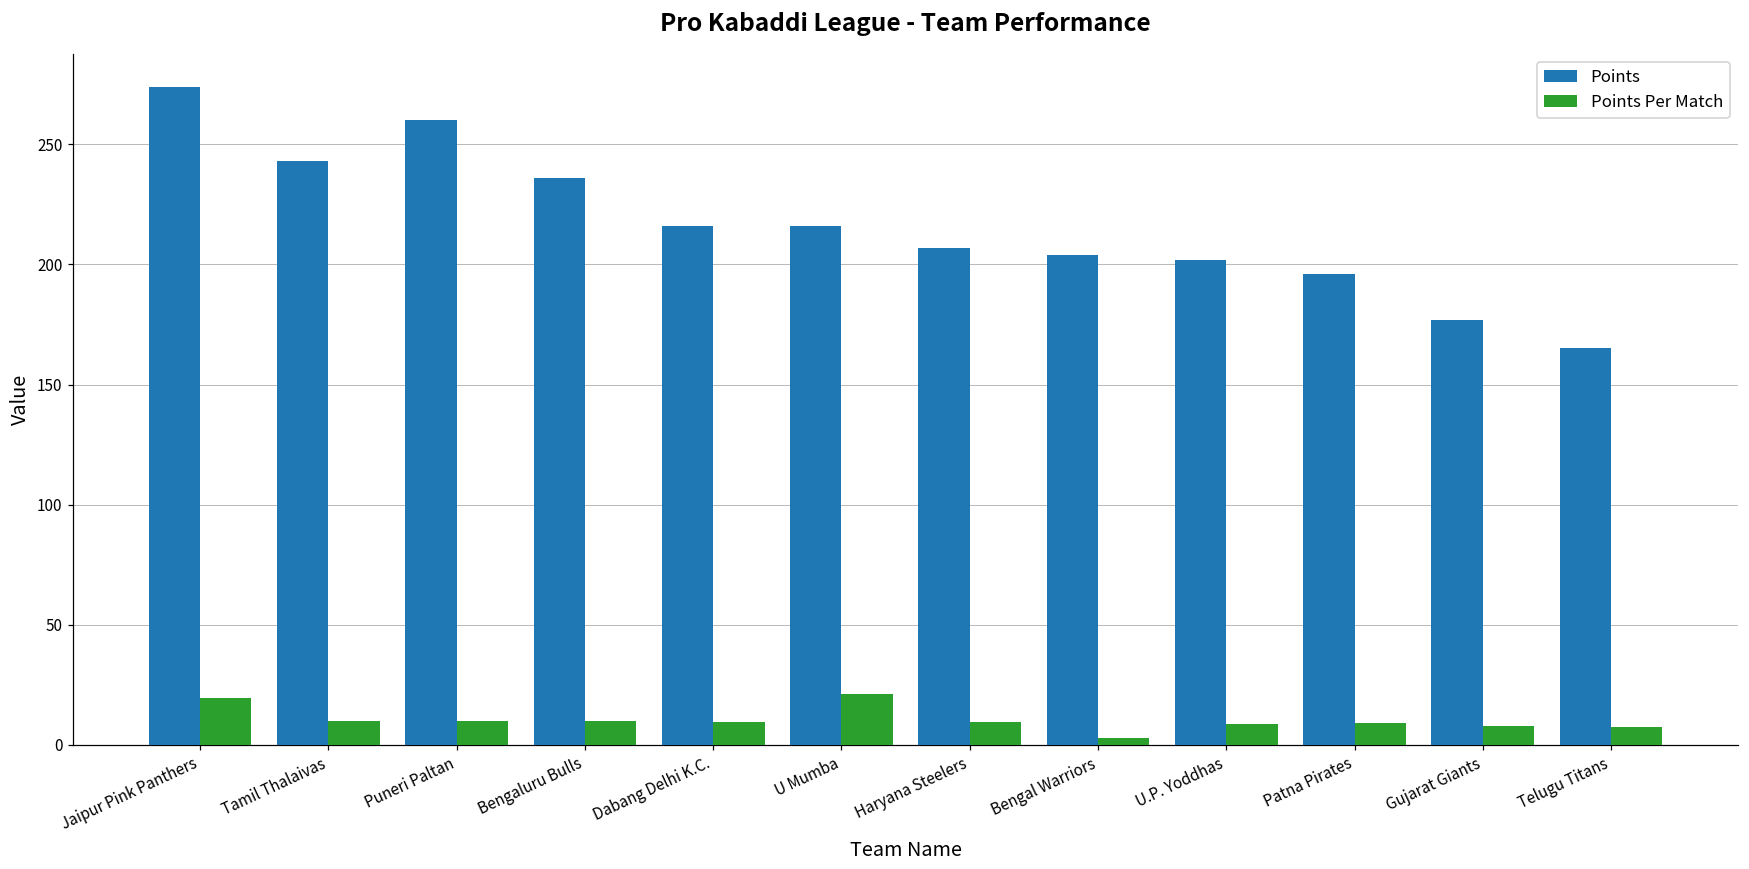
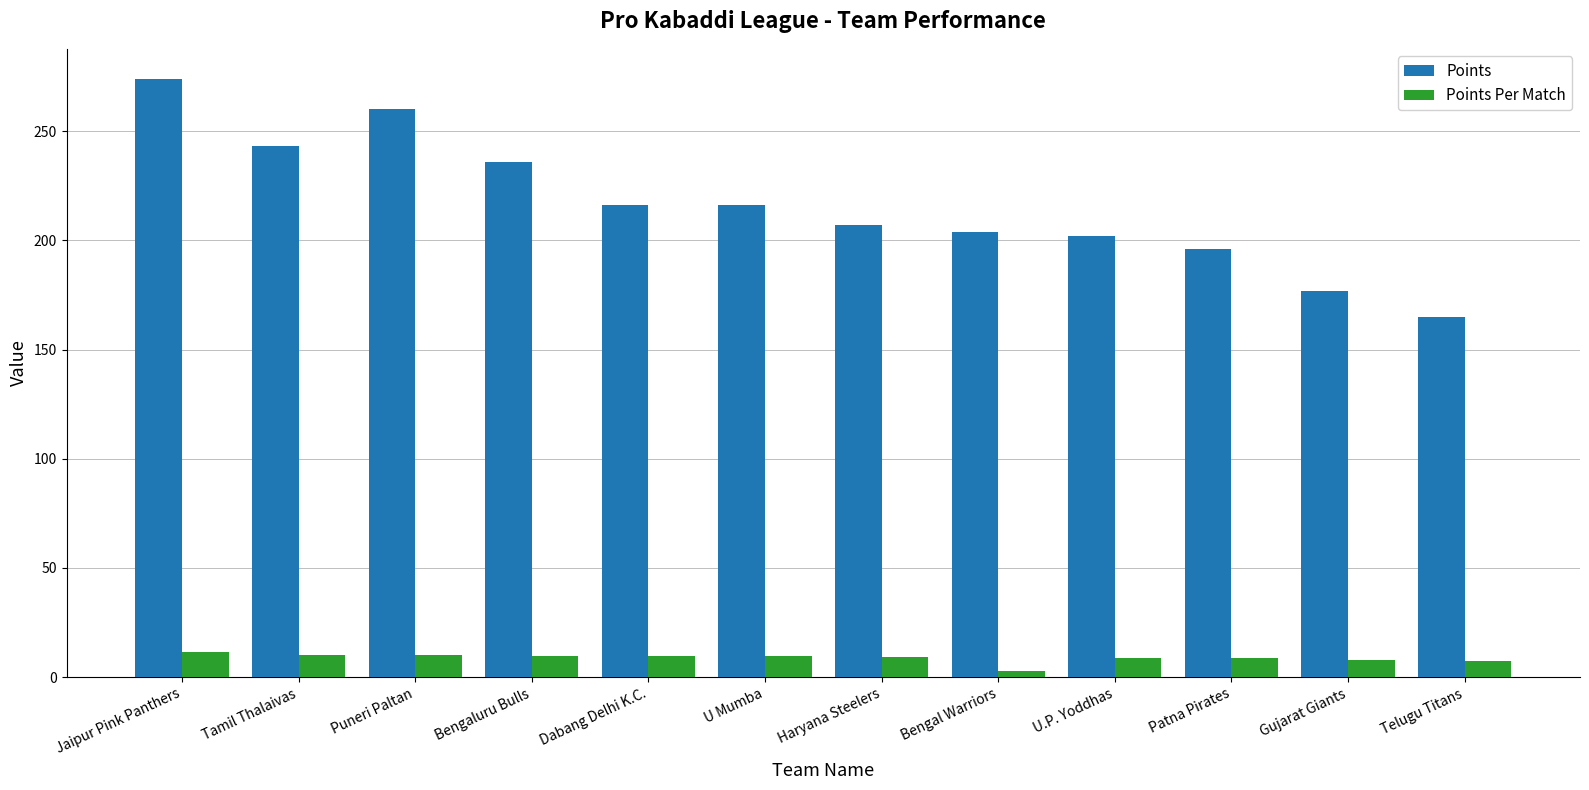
  {
    "Points": {
      "Jaipur Pink Panthers": 274,
      "Tamil Thalaivas": 243,
      "Puneri Paltan": 260,
      "Bengaluru Bulls": 236,
      "Dabang Delhi K.C.": 216,
      "U Mumba": 216,
      "Haryana Steelers": 207,
      "Bengal Warriors": 204,
      "U.P. Yoddhas": 202,
      "Patna Pirates": 196,
      "Gujarat Giants": 177,
      "Telugu Titans": 165
    },
    "Points Per Match": {
-     "Jaipur Pink Panthers": 20,
+     "Jaipur Pink Panthers": 11,
      "Tamil Thalaivas": 10,
      "Puneri Paltan": 10,
      "Bengaluru Bulls": 10,
      "Dabang Delhi K.C.": 10,
-     "U Mumba": 21,
+     "U Mumba": 10,
      "Haryana Steelers": 9,
      "Bengal Warriors": 3,
      "U.P. Yoddhas": 9,
      "Patna Pirates": 9,
      "Gujarat Giants": 8,
      "Telugu Titans": 8
    }
  }
